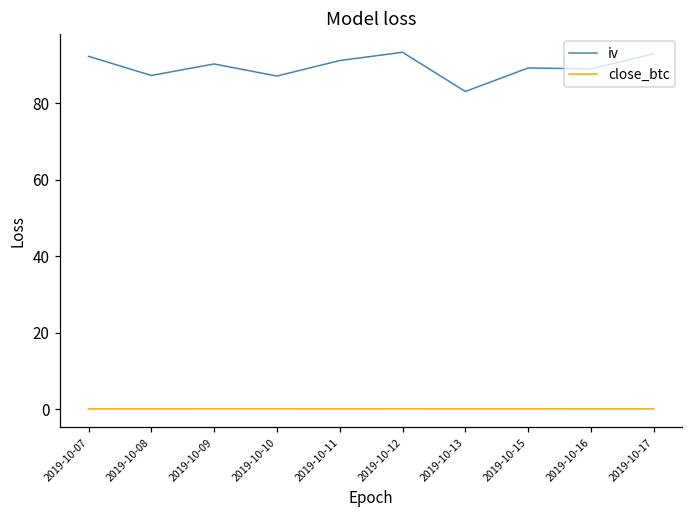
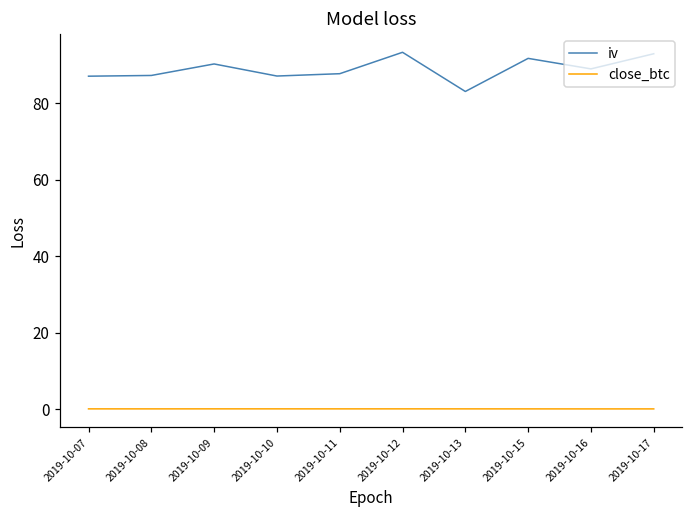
  {
    "iv": {
-     "2019-10-07": 92,
+     "2019-10-07": 87,
      "2019-10-08": 87,
      "2019-10-09": 90,
      "2019-10-10": 87,
-     "2019-10-11": 91,
+     "2019-10-11": 88,
      "2019-10-12": 93,
      "2019-10-13": 83,
-     "2019-10-15": 89
+     "2019-10-15": 92
    },
    "close_btc": {
      "2019-10-07": 0,
      "2019-10-08": 0,
      "2019-10-09": 0,
      "2019-10-10": 0,
      "2019-10-11": 0,
      "2019-10-12": 0,
      "2019-10-13": 0,
      "2019-10-15": 0,
      "2019-10-16": 0,
      "2019-10-17": 0
    }
  }
